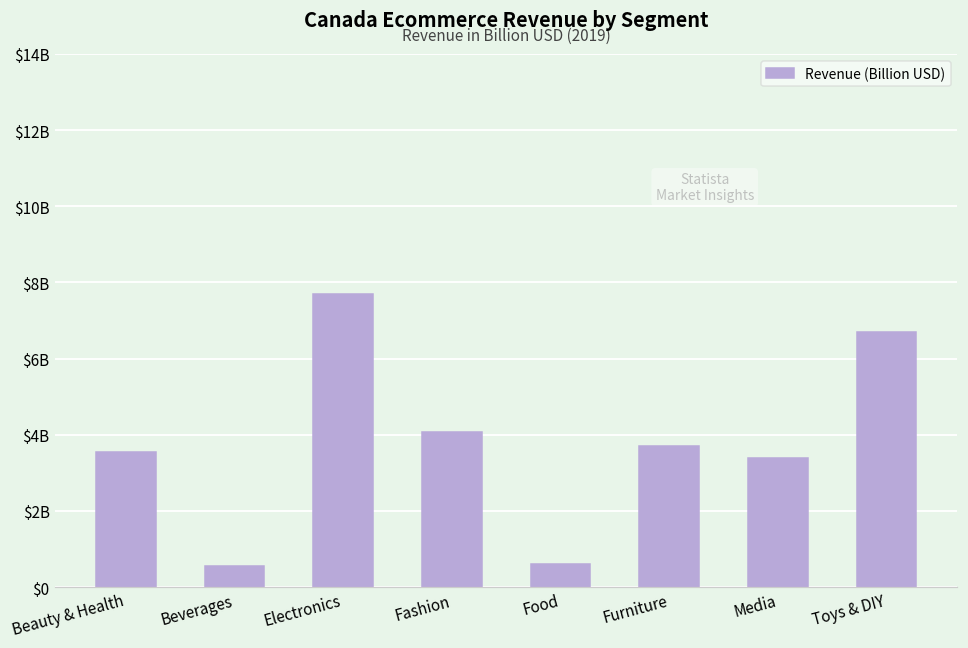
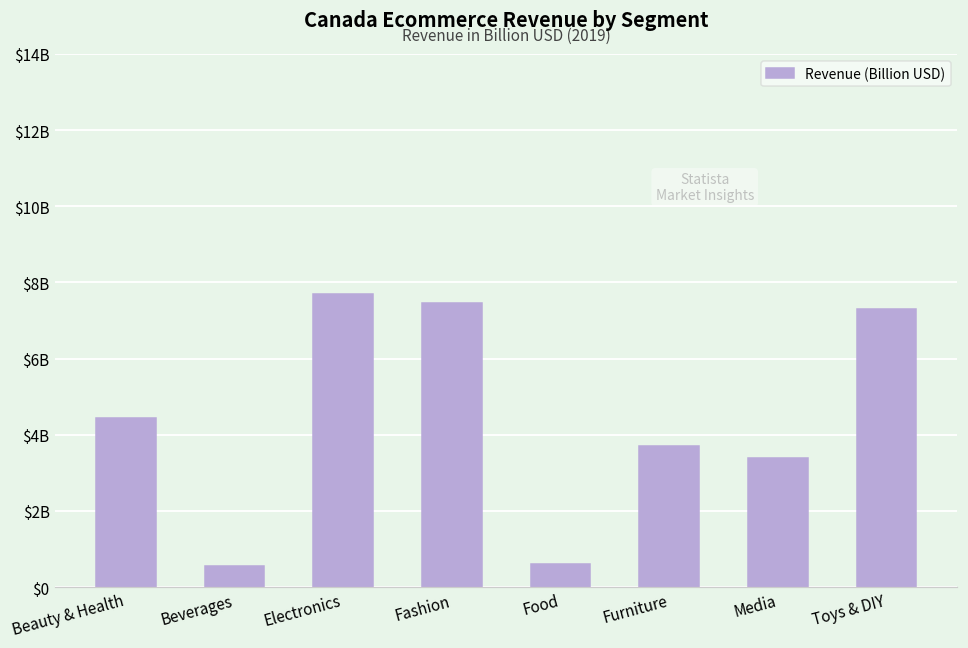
  {
-   "Beauty & Health": "$3500000000",
+   "Beauty & Health": "$4400000000",
    "Beverages": "$600000000",
    "Electronics": "$7700000000",
-   "Fashion": "$4100000000",
+   "Fashion": "$7500000000",
    "Food": "$600000000",
    "Furniture": "$3700000000",
    "Media": "$3400000000",
-   "Toys & DIY": "$6700000000"
+   "Toys & DIY": "$7300000000"
  }
